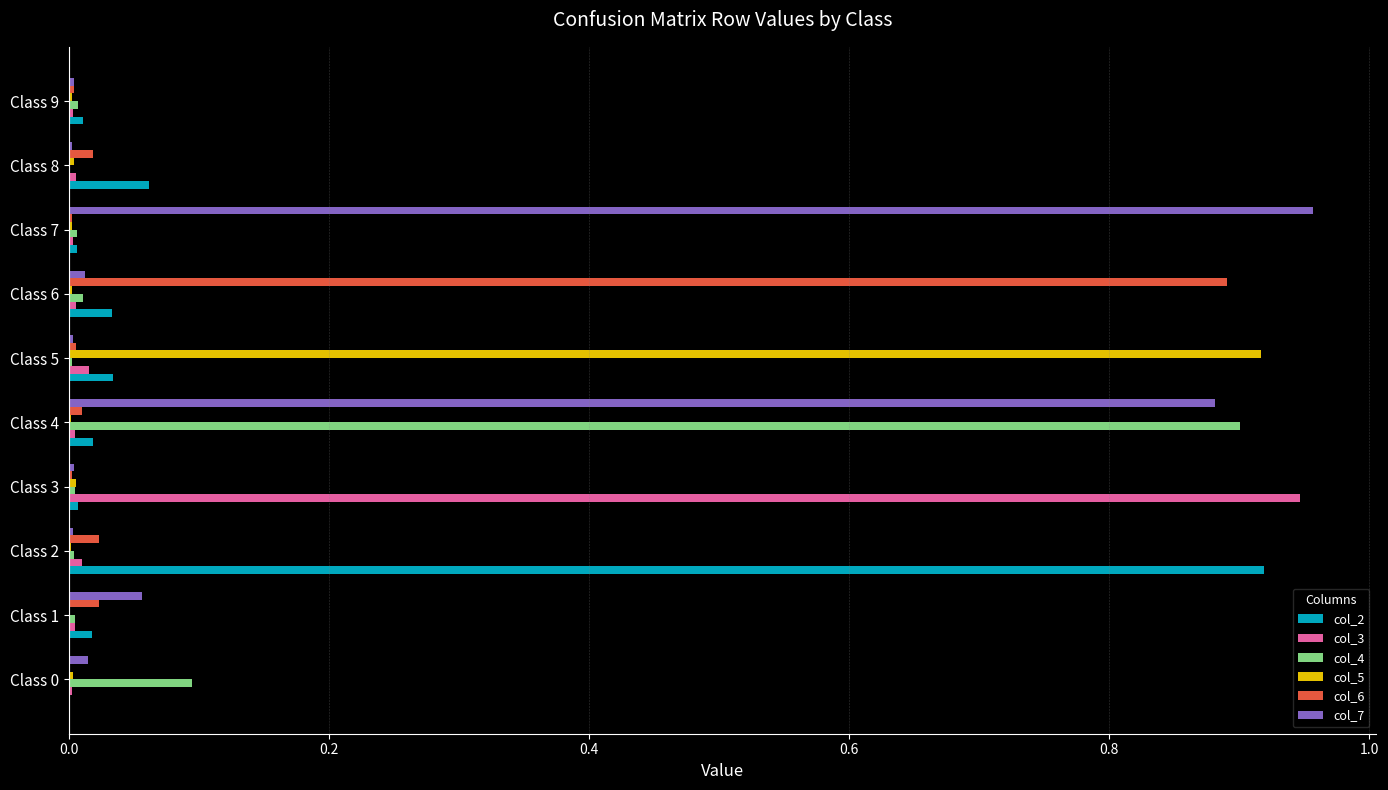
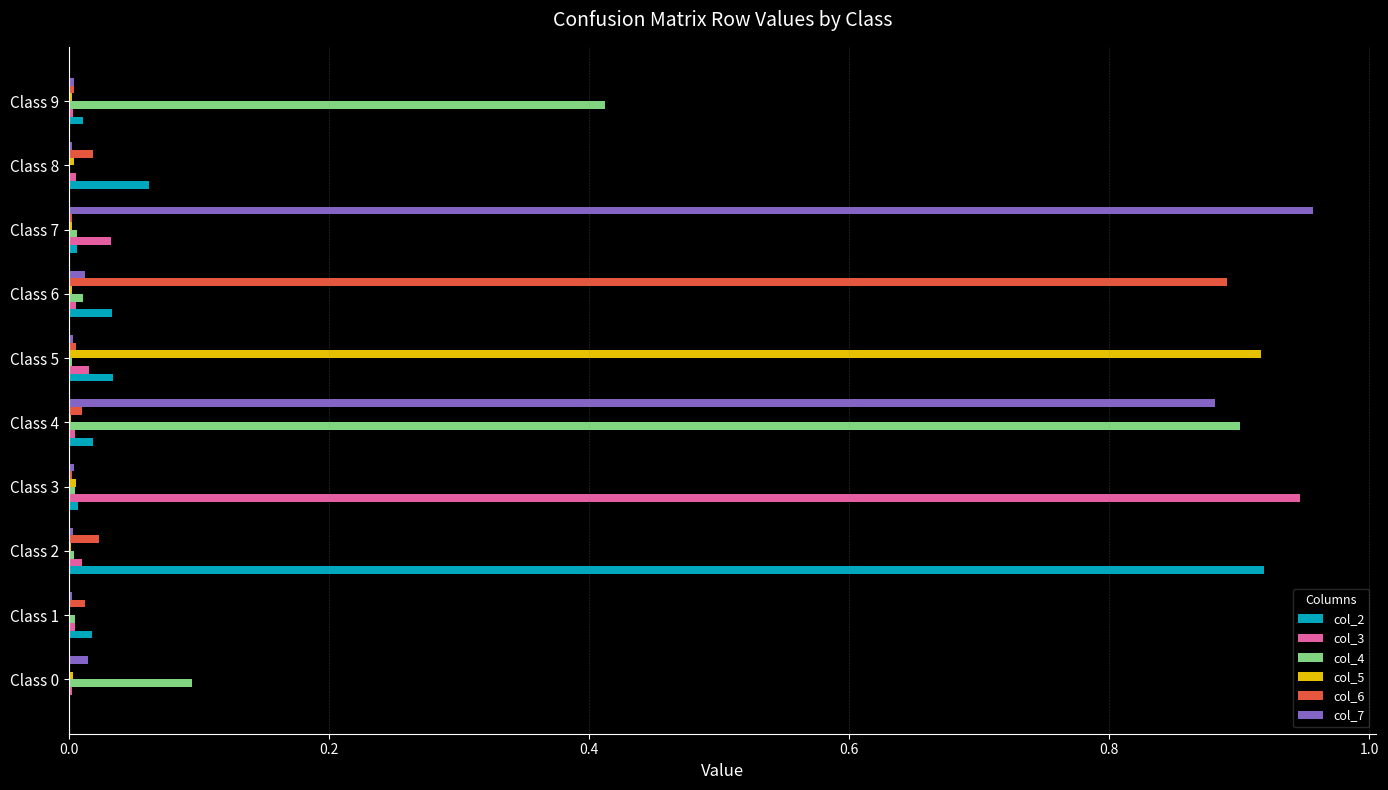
  {
    "col_2": {
      "Class 9": 0.011,
      "Class 8": 0.061,
      "Class 7": 0.007,
      "Class 6": 0.033,
      "Class 5": 0.034,
      "Class 4": 0.018,
      "Class 3": 0.007,
      "Class 2": 0.919,
      "Class 1": 0.018
    },
    "col_3": {
      "Class 9": 0.003,
      "Class 8": 0.005,
-     "Class 7": 0.003,
+     "Class 7": 0.032,
      "Class 6": 0.005,
      "Class 5": 0.015,
      "Class 4": 0.005,
      "Class 3": 0.947,
      "Class 2": 0.010,
      "Class 1": 0.005,
      "Class 0": 0.003
    },
    "col_4": {
-     "Class 9": 0.007,
+     "Class 9": 0.412,
      "Class 7": 0.007,
      "Class 6": 0.011,
      "Class 5": 0.003,
      "Class 4": 0.901,
      "Class 3": 0.004,
      "Class 2": 0.004,
      "Class 1": 0.005,
      "Class 0": 0.094
    },
    "col_5": {
      "Class 9": 0.002,
      "Class 8": 0.004,
      "Class 7": 0.002,
      "Class 6": 0.003,
      "Class 5": 0.917,
      "Class 3": 0.005,
      "Class 0": 0.003
    },
    "col_6": {
      "Class 9": 0.004,
      "Class 8": 0.019,
      "Class 7": 0.003,
      "Class 6": 0.891,
      "Class 5": 0.005,
      "Class 4": 0.010,
      "Class 3": 0.002,
      "Class 2": 0.023,
-     "Class 1": 0.023
+     "Class 1": 0.013
    },
    "col_7": {
      "Class 9": 0.004,
      "Class 8": 0.002,
      "Class 7": 0.957,
      "Class 6": 0.012,
      "Class 5": 0.003,
      "Class 4": 0.881,
      "Class 3": 0.004,
      "Class 2": 0.003,
-     "Class 1": 0.056,
+     "Class 1": 0.002,
      "Class 0": 0.014
    }
  }
